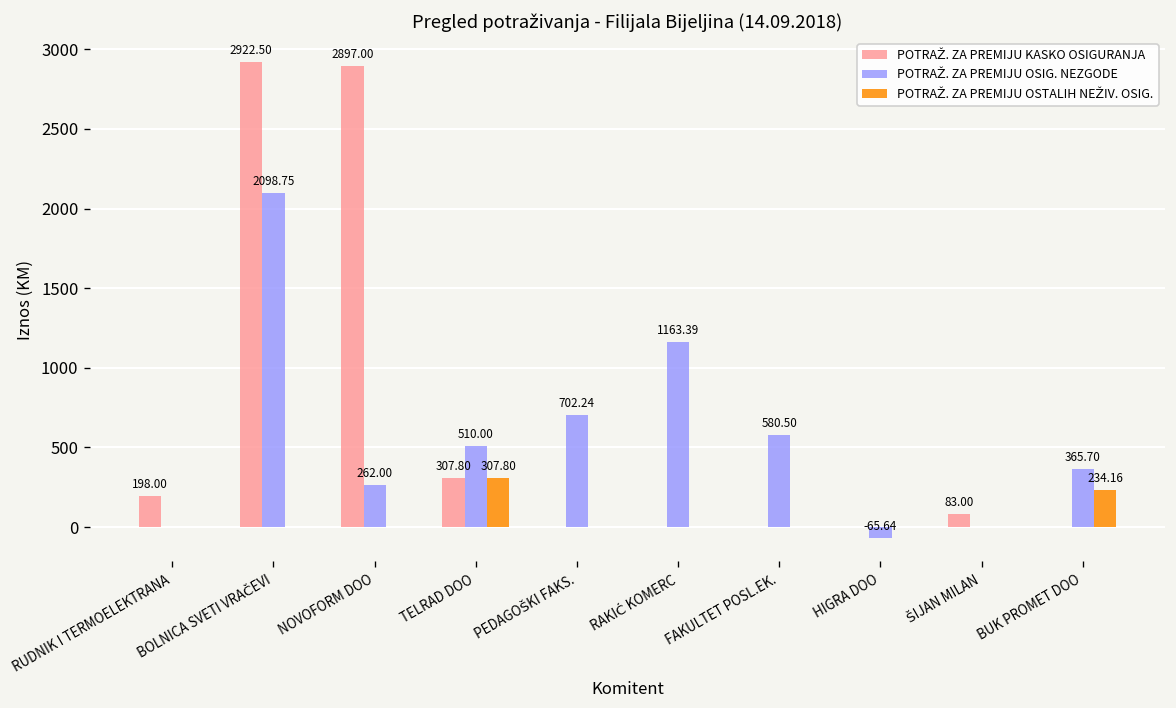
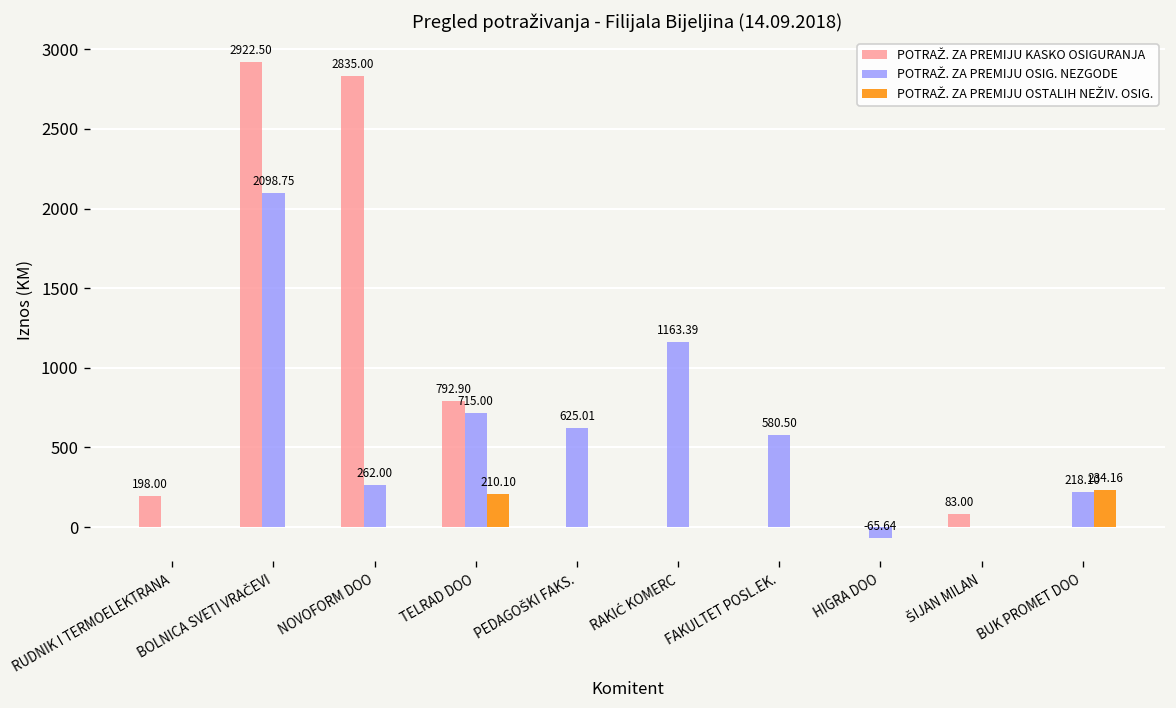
  {
    "POTRAŽ. ZA PREMIJU KASKO OSIGURANJA": {
      "RUDNIK I TERMOELEKTRANA": 198.00,
      "BOLNICA SVETI VRAČEVI": 2922.50,
-     "NOVOFORM DOO": 2897.00,
-     "TELRAD DOO": 307.80,
+     "NOVOFORM DOO": 2835.00,
+     "TELRAD DOO": 792.90,
      "ŠIJAN MILAN": 83.00
    },
    "POTRAŽ. ZA PREMIJU OSIG. NEZGODE": {
      "BOLNICA SVETI VRAČEVI": 2098.75,
      "NOVOFORM DOO": 262.00,
-     "TELRAD DOO": 510.00,
-     "PEDAGOŠKI FAKS.": 702.24,
+     "TELRAD DOO": 715.00,
+     "PEDAGOŠKI FAKS.": 625.01,
      "RAKIĆ KOMERC": 1163.39,
      "FAKULTET POSL.EK.": 580.50,
      "HIGRA DOO": -65.64,
-     "BUK PROMET DOO": 365.70
+     "BUK PROMET DOO": 218.10
    },
    "POTRAŽ. ZA PREMIJU OSTALIH NEŽIV. OSIG.": {
-     "TELRAD DOO": 307.80,
+     "TELRAD DOO": 210.10,
      "BUK PROMET DOO": 234.16
    }
  }
